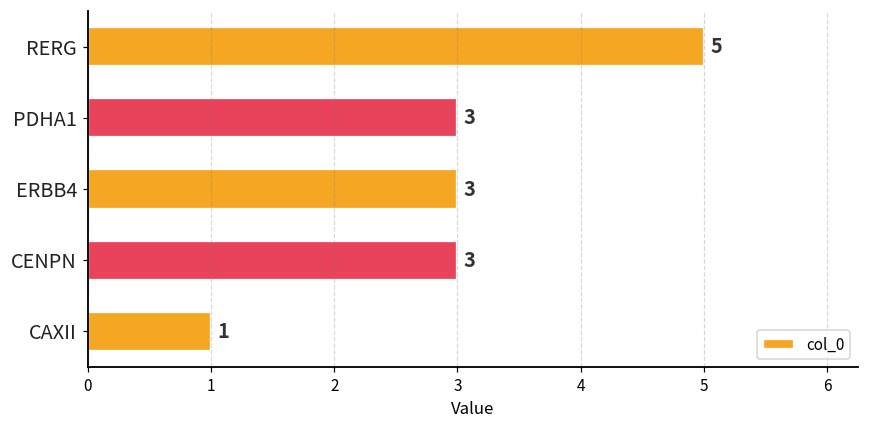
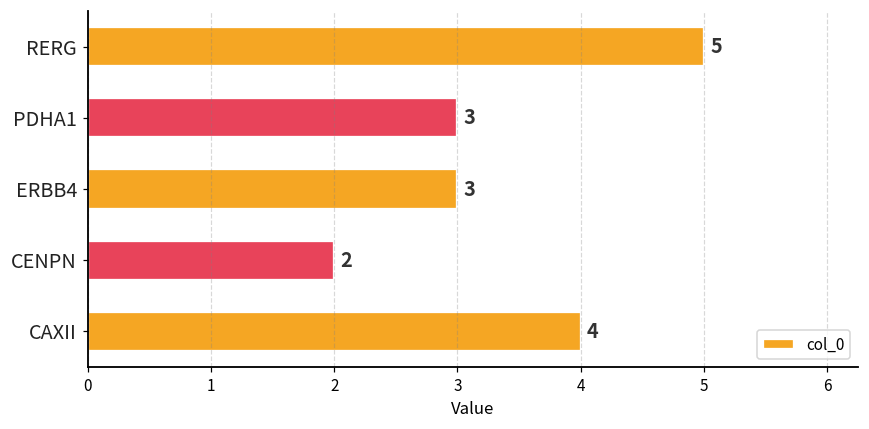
  {
    "RERG": 5,
    "PDHA1": 3,
    "ERBB4": 3,
-   "CENPN": 3,
-   "CAXII": 1
+   "CENPN": 2,
+   "CAXII": 4
  }
